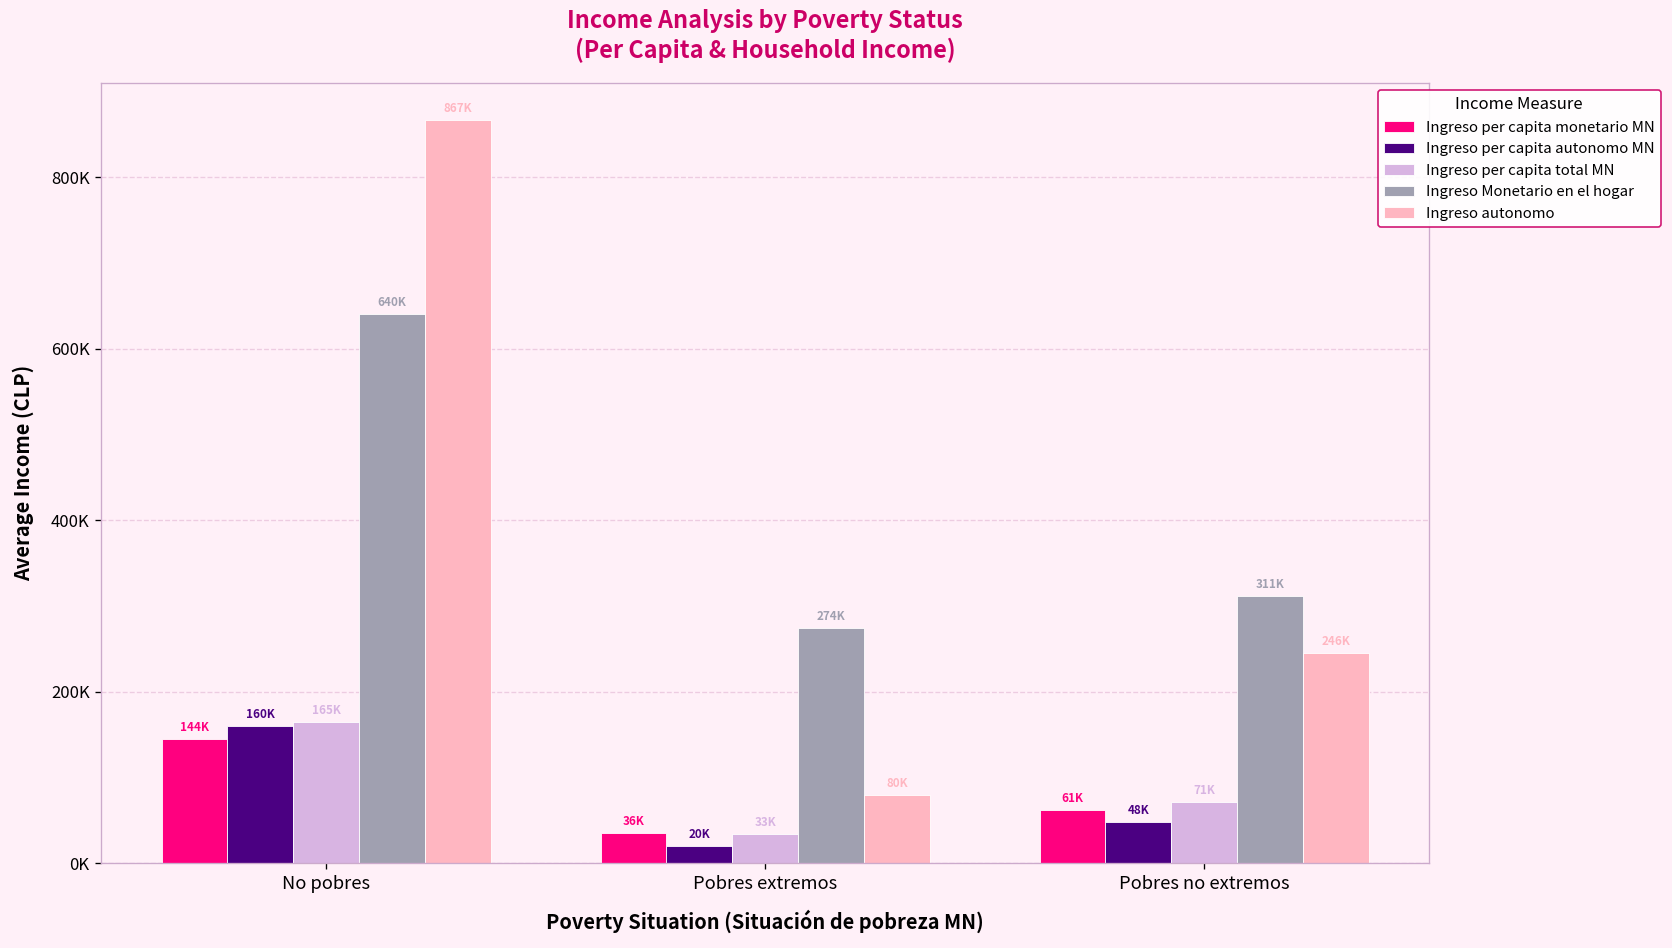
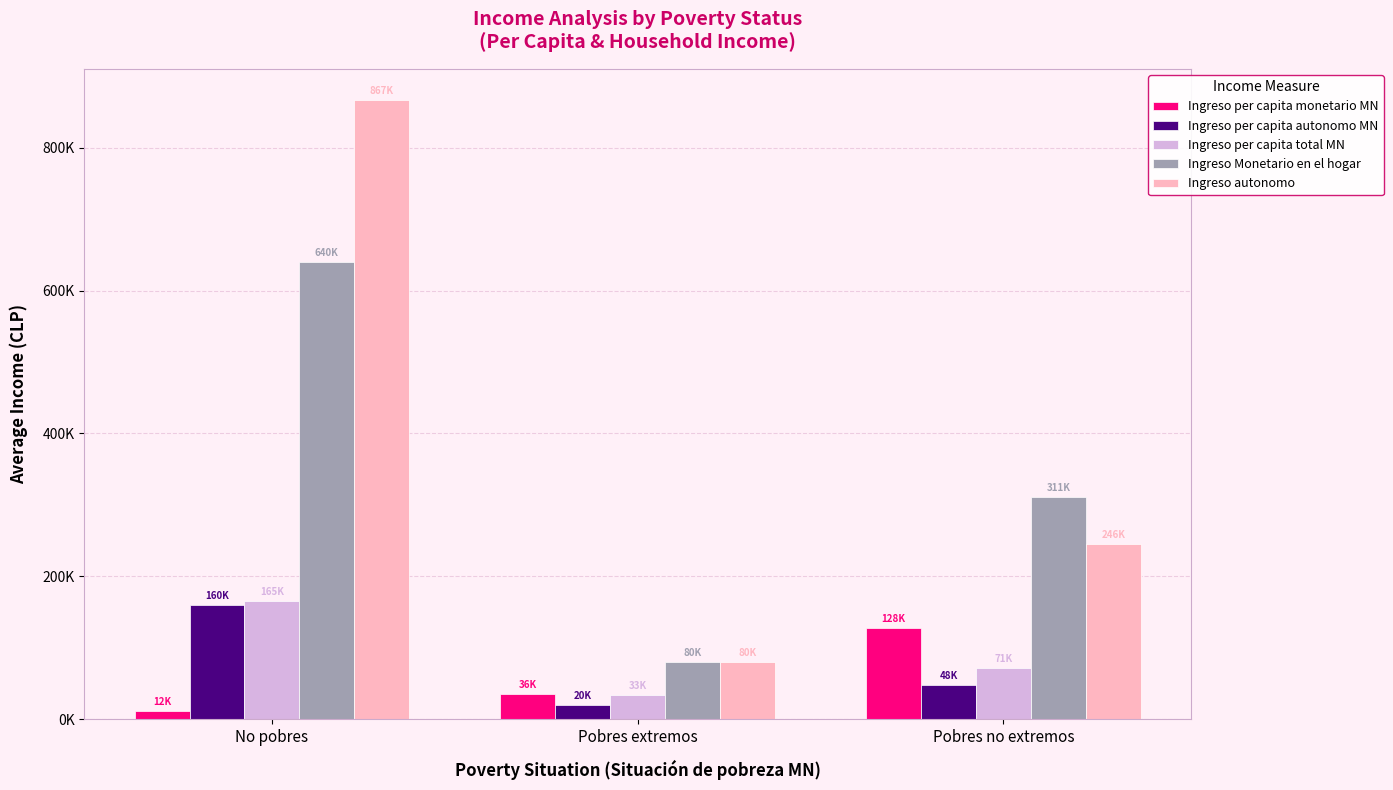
  {
    "Ingreso per capita monetario MN": {
-     "No pobres": "144K",
+     "No pobres": "12K",
      "Pobres extremos": "36K",
-     "Pobres no extremos": "61K"
+     "Pobres no extremos": "128K"
    },
    "Ingreso per capita autonomo MN": {
      "No pobres": "160K",
      "Pobres extremos": "20K",
      "Pobres no extremos": "48K"
    },
    "Ingreso Monetario en el hogar": {
      "No pobres": "640K",
-     "Pobres extremos": "274K",
+     "Pobres extremos": "80K",
      "Pobres no extremos": "311K"
    }
  }
